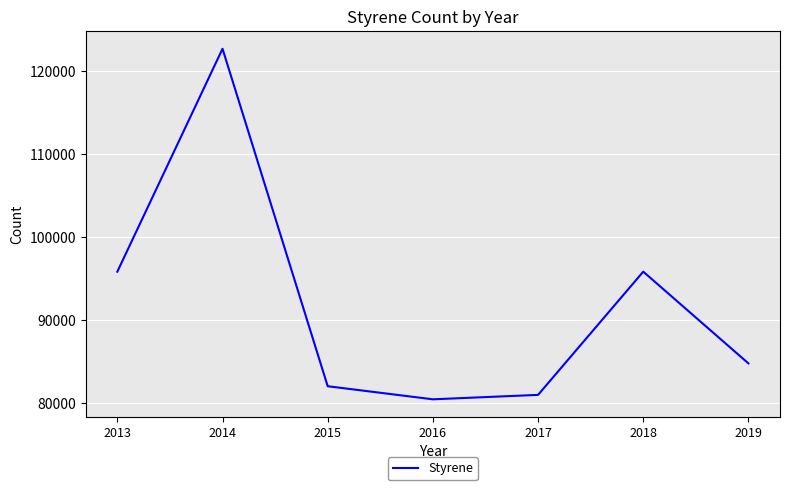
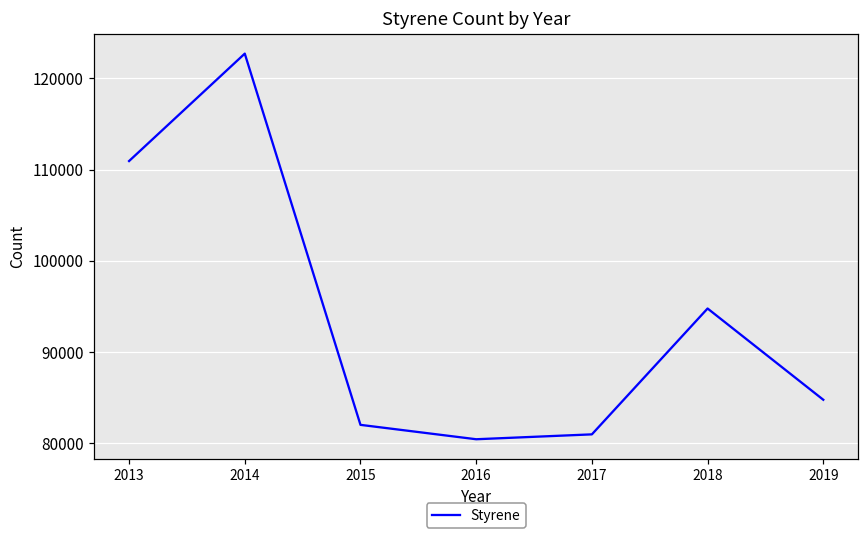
  {
-   "2013": 96000,
+   "2013": 111000,
    "2014": 123000,
    "2015": 82000,
    "2016": 80000,
    "2017": 81000,
-   "2018": 96000,
+   "2018": 95000,
    "2019": 85000
  }
